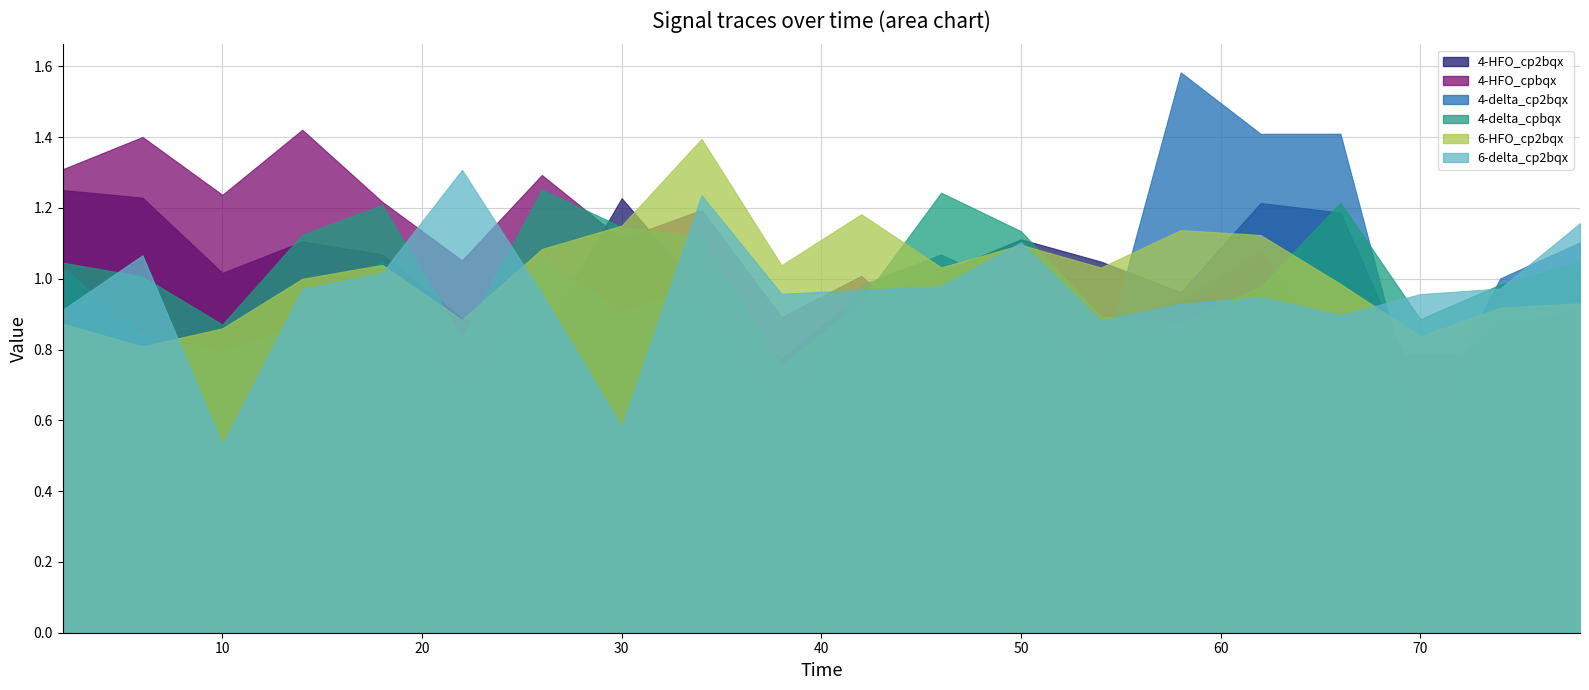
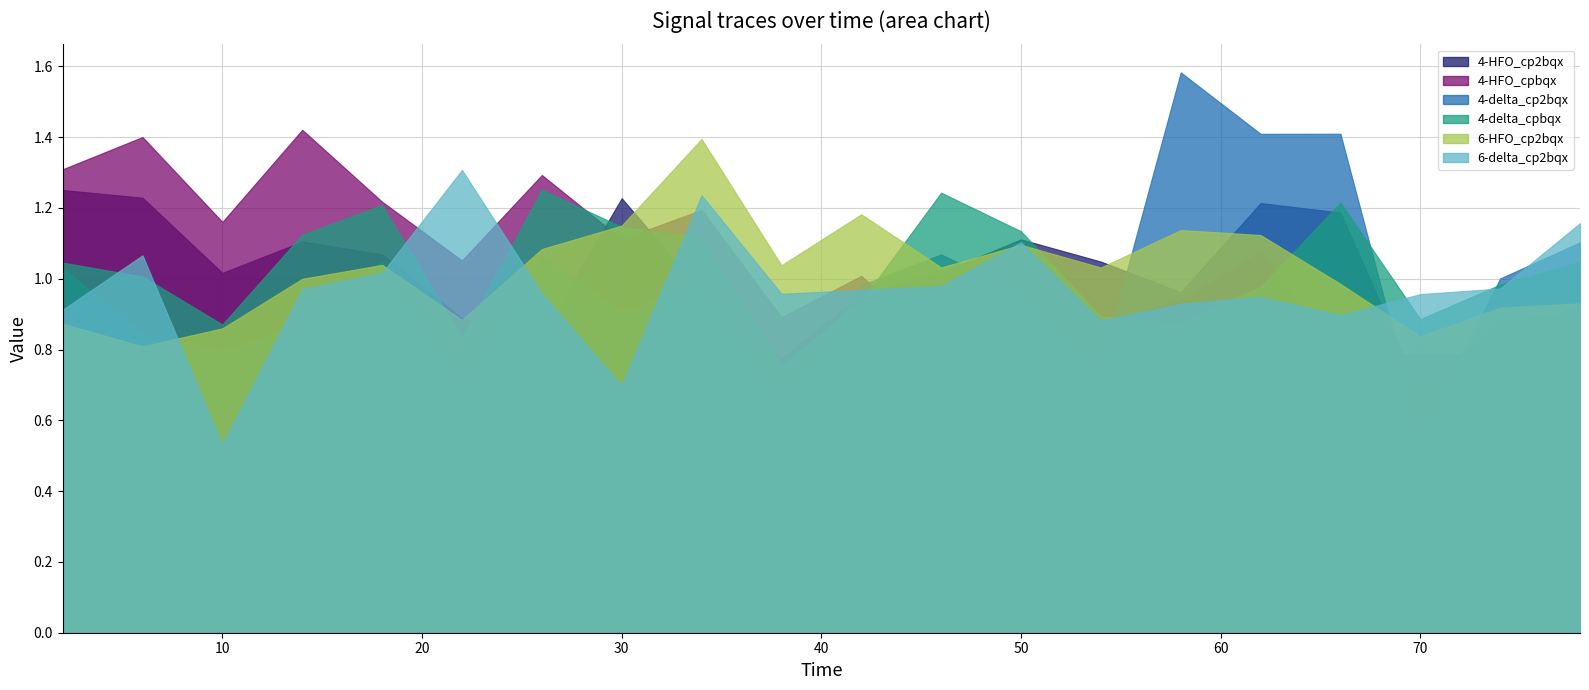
  {
    "4-HFO_cp2bqx": {
      "10": 1.02,
      "30": 1.23,
      "50": 1.11,
      "70": 0.68
    },
    "4-HFO_cpbqx": {
-     "10": 1.24,
+     "10": 1.16,
      "30": 1.11,
      "70": 0.79
    },
    "4-delta_cp2bqx": {
      "10": 0.79,
      "30": 0.91,
      "50": 0.96,
      "70": 0.56
    },
    "4-delta_cpbqx": {
      "10": 0.87,
      "50": 1.13,
      "70": 0.89
    },
    "6-HFO_cp2bqx": {
      "10": 0.86,
      "70": 0.84
    },
    "6-delta_cp2bqx": {
      "10": 0.53,
-     "30": 0.58,
+     "30": 0.70,
      "70": 0.96
    }
  }
